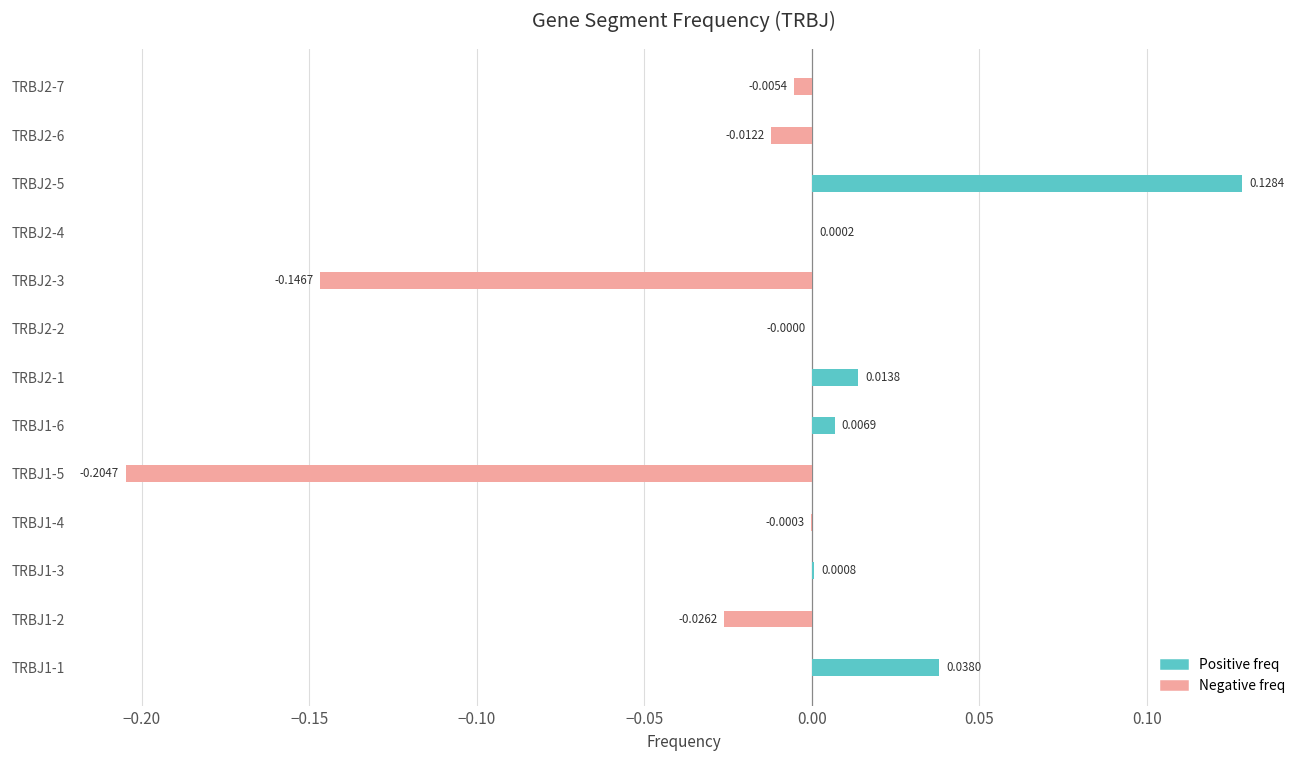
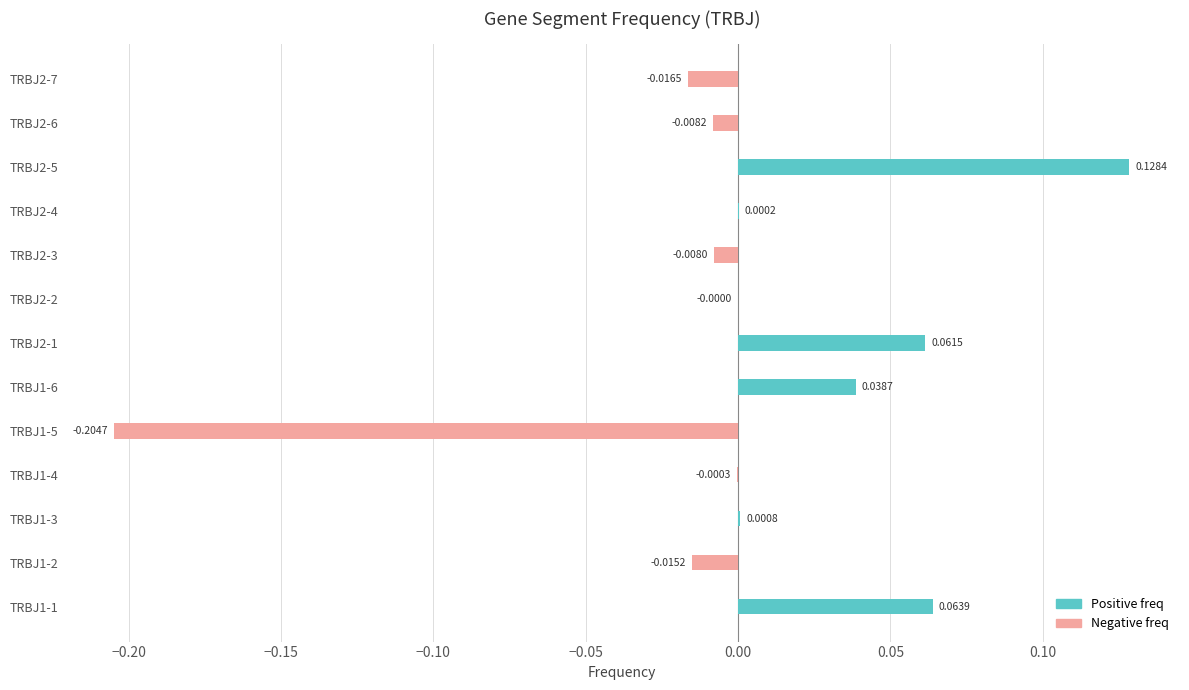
  {
    "Positive freq": {
      "TRBJ2-5": 0.1284,
      "TRBJ2-4": 0.0002,
      "TRBJ2-2": -0.0000,
-     "TRBJ2-1": 0.0138,
-     "TRBJ1-6": 0.0069,
+     "TRBJ2-1": 0.0615,
+     "TRBJ1-6": 0.0387,
      "TRBJ1-3": 0.0008,
-     "TRBJ1-1": 0.0380
+     "TRBJ1-1": 0.0639
    },
    "Negative freq": {
-     "TRBJ2-7": -0.0054,
-     "TRBJ2-6": -0.0122,
-     "TRBJ2-3": -0.1467,
+     "TRBJ2-7": -0.0165,
+     "TRBJ2-6": -0.0082,
+     "TRBJ2-3": -0.0080,
      "TRBJ2-2": -0.0000,
      "TRBJ1-5": -0.2047,
      "TRBJ1-4": -0.0003,
-     "TRBJ1-2": -0.0262
+     "TRBJ1-2": -0.0152
    }
  }
